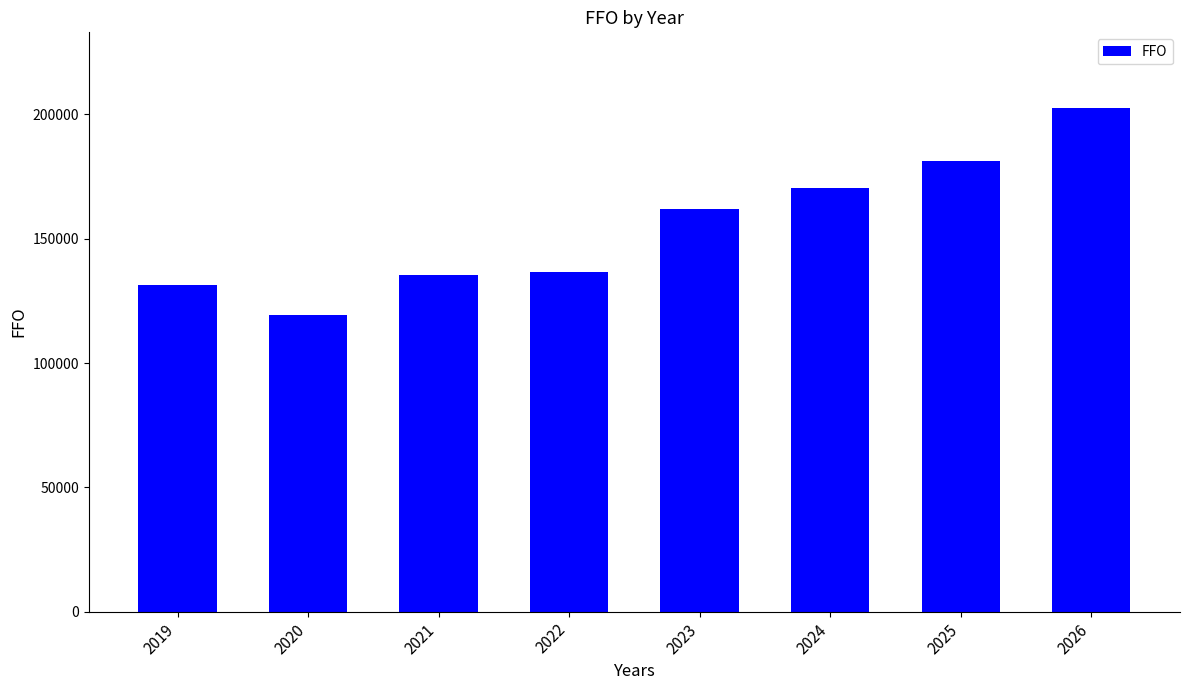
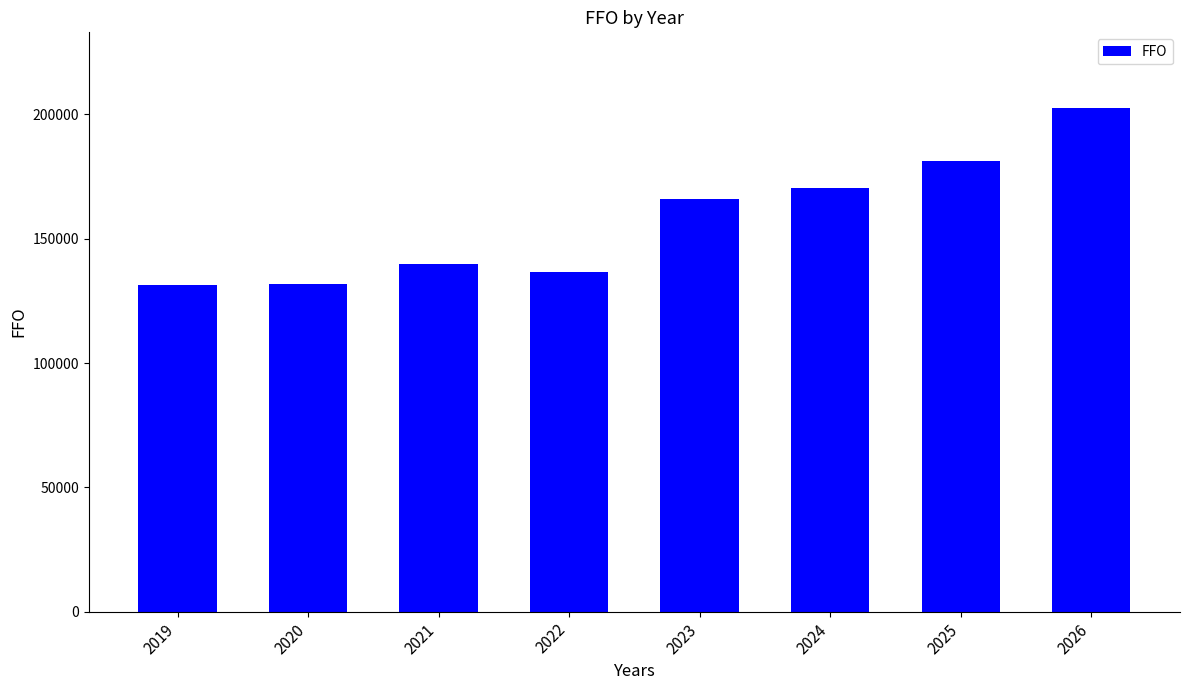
  {
    "2019": 132000,
-   "2020": 119000,
-   "2021": 136000,
+   "2020": 132000,
+   "2021": 140000,
    "2022": 137000,
-   "2023": 162000,
+   "2023": 166000,
    "2024": 171000,
    "2025": 181000,
    "2026": 203000
  }
